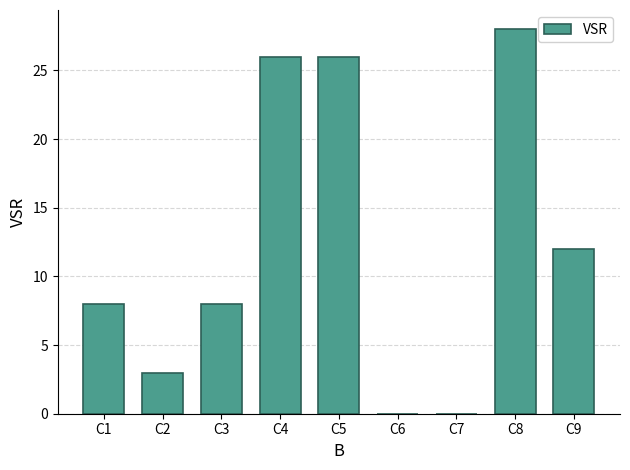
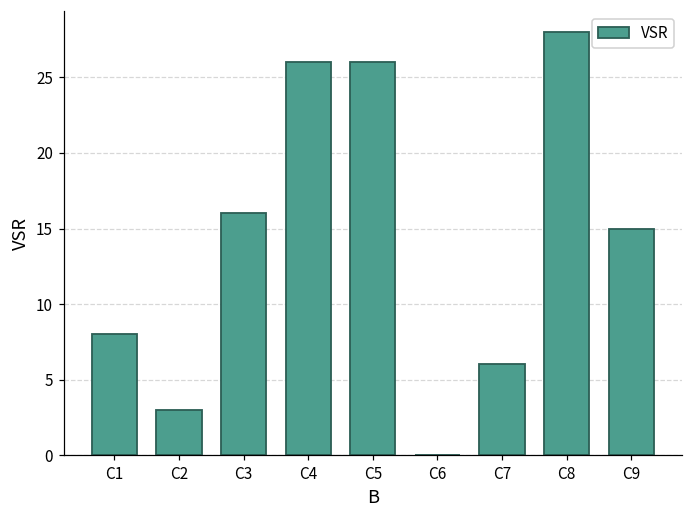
  {
    "C1": 8,
    "C2": 3,
-   "C3": 8,
+   "C3": 16,
    "C4": 26,
    "C5": 26,
    "C6": 0,
-   "C7": 0,
+   "C7": 6,
    "C8": 28,
-   "C9": 12
+   "C9": 15
  }
